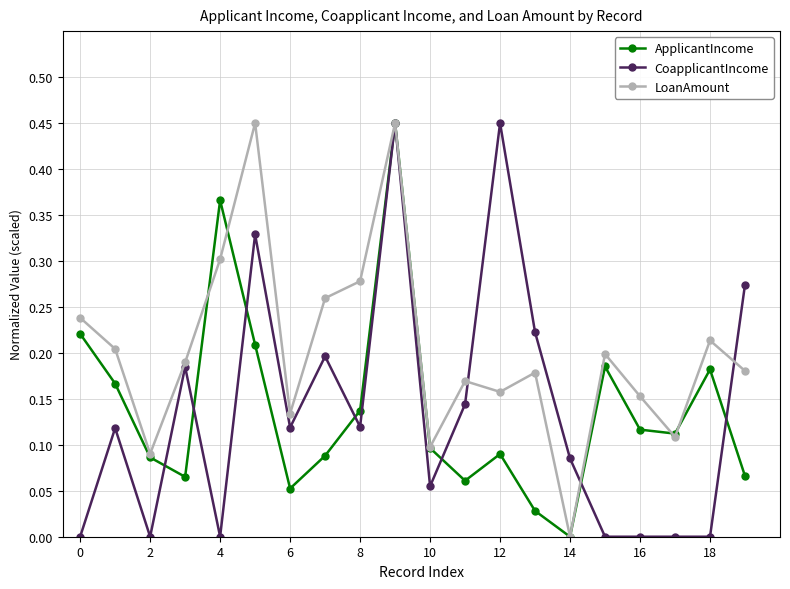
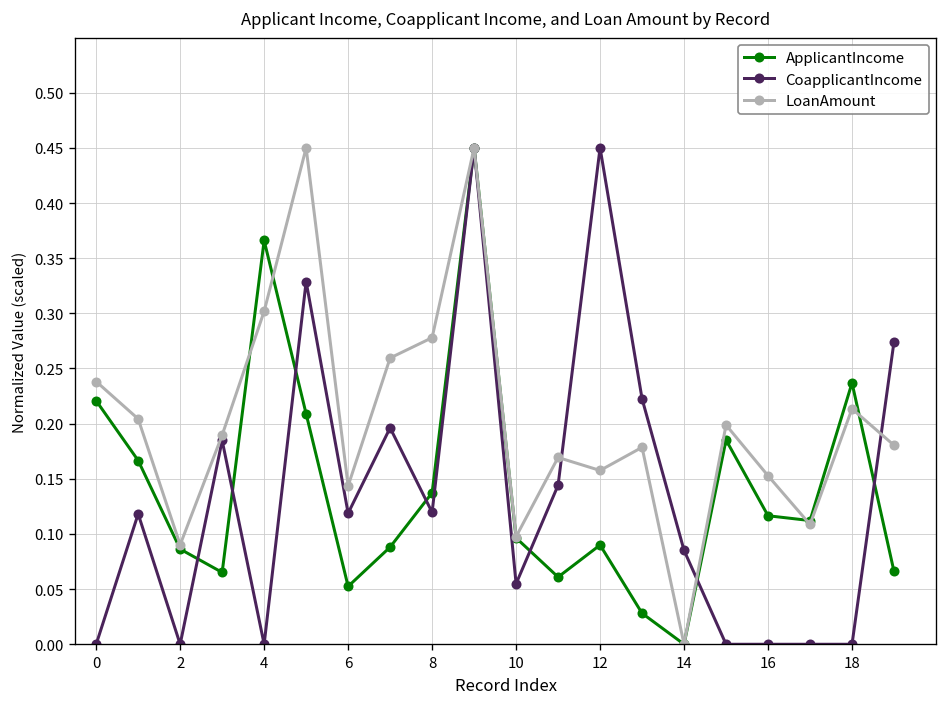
  {
    "ApplicantIncome": {
      "0": 0.22,
      "2": 0.09,
      "4": 0.37,
      "6": 0.05,
      "8": 0.14,
      "12": 0.09,
      "16": 0.12,
-     "18": 0.18
+     "18": 0.24
    },
    "CoapplicantIncome": {
      "0": 0.00,
      "2": 0.00,
      "4": 0.00,
      "6": 0.12,
      "8": 0.12,
      "10": 0.05,
      "12": 0.45,
      "14": 0.09,
      "16": 0.00,
      "18": 0.00
    },
    "LoanAmount": {
      "0": 0.24,
      "2": 0.09,
      "4": 0.30,
-     "6": 0.13,
+     "6": 0.14,
      "8": 0.28,
      "12": 0.16,
      "16": 0.15,
      "18": 0.21
    }
  }
